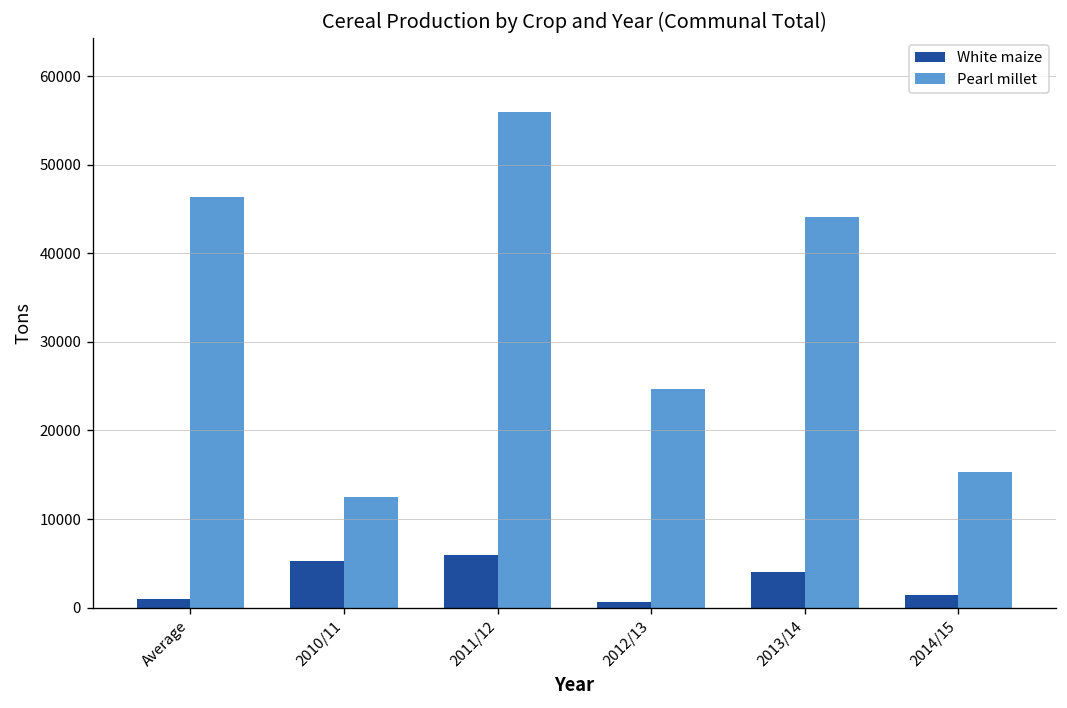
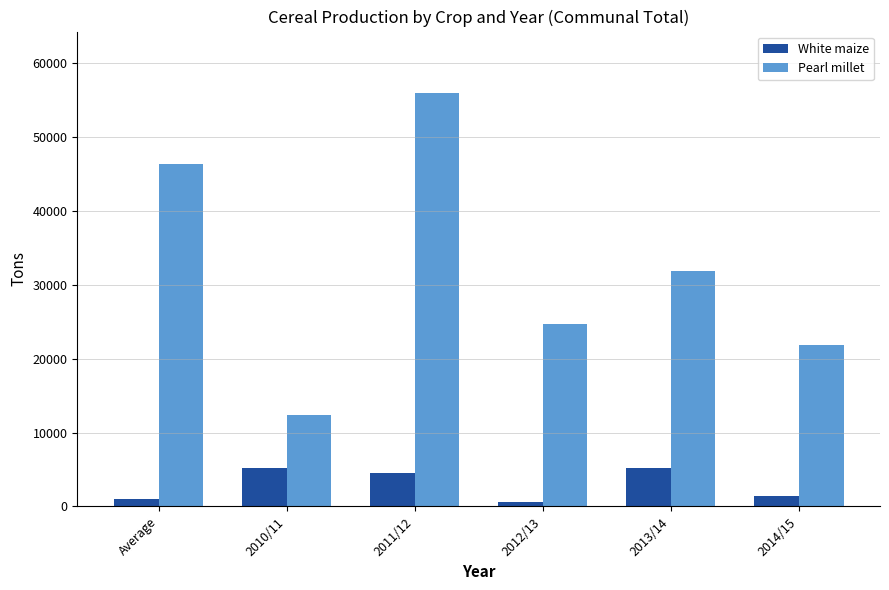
  {
    "White maize": {
      "Average": 1000,
      "2010/11": 5000,
-     "2011/12": 6000,
+     "2011/12": 5000,
      "2012/13": 1000,
-     "2013/14": 4000,
+     "2013/14": 5000,
      "2014/15": 1000
    },
    "Pearl millet": {
      "Average": 46000,
      "2010/11": 12000,
      "2011/12": 56000,
      "2012/13": 25000,
-     "2013/14": 44000,
-     "2014/15": 15000
+     "2013/14": 32000,
+     "2014/15": 22000
    }
  }
